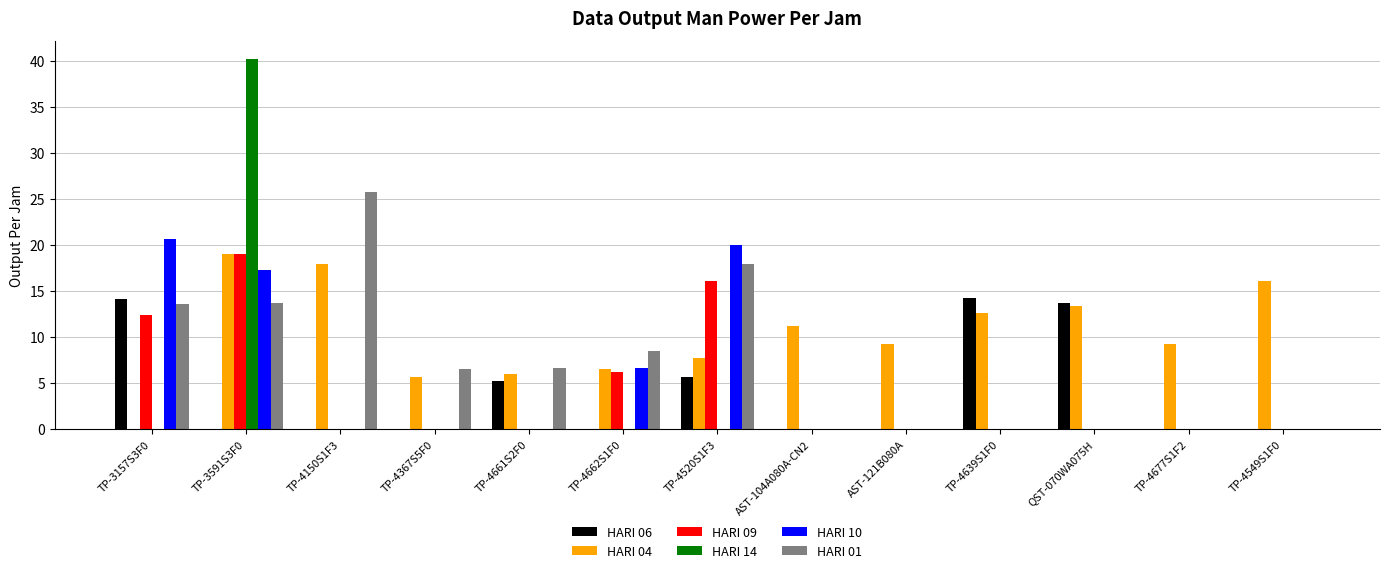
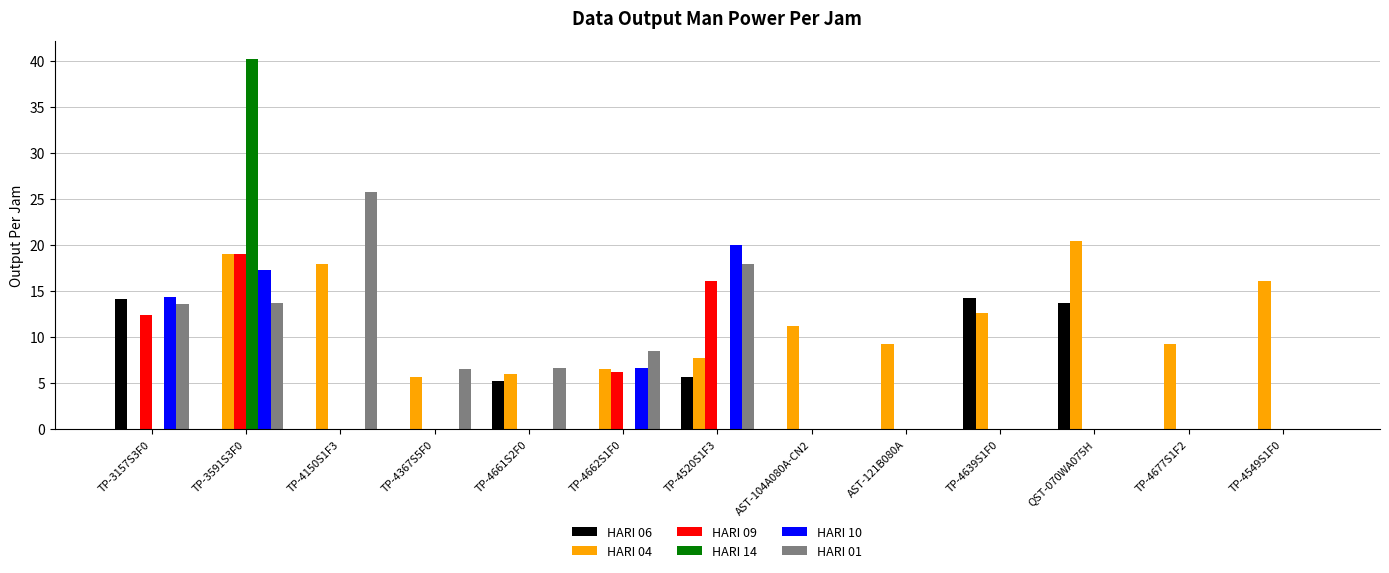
  {
    "HARI 06": {
      "TP-3157S3F0": 14,
      "TP-3591S3F0": 0,
      "TP-4150S1F3": 0,
      "TP-4367S5F0": 0,
      "TP-4661S2F0": 5,
      "TP-4662S1F0": 0,
      "TP-4520S1F3": 6,
      "AST-104A080A-CN2": 0,
      "AST-121B080A": 0,
      "TP-4639S1F0": 14,
      "QST-070WA075H": 14,
      "TP-4677S1F2": 0,
      "TP-4549S1F0": 0
    },
    "HARI 04": {
      "TP-3157S3F0": 0,
      "TP-3591S3F0": 19,
      "TP-4150S1F3": 18,
      "TP-4367S5F0": 6,
      "TP-4661S2F0": 6,
      "TP-4662S1F0": 7,
      "TP-4520S1F3": 8,
      "AST-104A080A-CN2": 11,
      "AST-121B080A": 9,
      "TP-4639S1F0": 13,
-     "QST-070WA075H": 13,
+     "QST-070WA075H": 20,
      "TP-4677S1F2": 9,
      "TP-4549S1F0": 16
    },
    "HARI 09": {
      "TP-3157S3F0": 12,
      "TP-3591S3F0": 19,
      "TP-4150S1F3": 0,
      "TP-4367S5F0": 0,
      "TP-4661S2F0": 0,
      "TP-4662S1F0": 6,
      "TP-4520S1F3": 16,
      "AST-104A080A-CN2": 0,
      "AST-121B080A": 0,
      "TP-4639S1F0": 0,
      "QST-070WA075H": 0,
      "TP-4677S1F2": 0,
      "TP-4549S1F0": 0
    },
    "HARI 14": {
      "TP-3157S3F0": 0,
      "TP-3591S3F0": 40,
      "TP-4150S1F3": 0,
      "TP-4367S5F0": 0,
      "TP-4661S2F0": 0,
      "TP-4662S1F0": 0,
      "TP-4520S1F3": 0,
      "AST-104A080A-CN2": 0,
      "AST-121B080A": 0,
      "TP-4639S1F0": 0,
      "QST-070WA075H": 0,
      "TP-4677S1F2": 0,
      "TP-4549S1F0": 0
    },
    "HARI 10": {
-     "TP-3157S3F0": 21,
+     "TP-3157S3F0": 14,
      "TP-3591S3F0": 17,
      "TP-4150S1F3": 0,
      "TP-4367S5F0": 0,
      "TP-4661S2F0": 0,
      "TP-4662S1F0": 7,
      "TP-4520S1F3": 20,
      "AST-104A080A-CN2": 0,
      "AST-121B080A": 0,
      "TP-4639S1F0": 0,
      "QST-070WA075H": 0,
      "TP-4677S1F2": 0,
      "TP-4549S1F0": 0
    },
    "HARI 01": {
      "TP-3157S3F0": 14,
      "TP-3591S3F0": 14,
      "TP-4150S1F3": 26,
      "TP-4367S5F0": 7,
      "TP-4661S2F0": 7,
      "TP-4662S1F0": 9,
      "TP-4520S1F3": 18,
      "AST-104A080A-CN2": 0,
      "AST-121B080A": 0,
      "TP-4639S1F0": 0,
      "QST-070WA075H": 0,
      "TP-4677S1F2": 0,
      "TP-4549S1F0": 0
    }
  }
